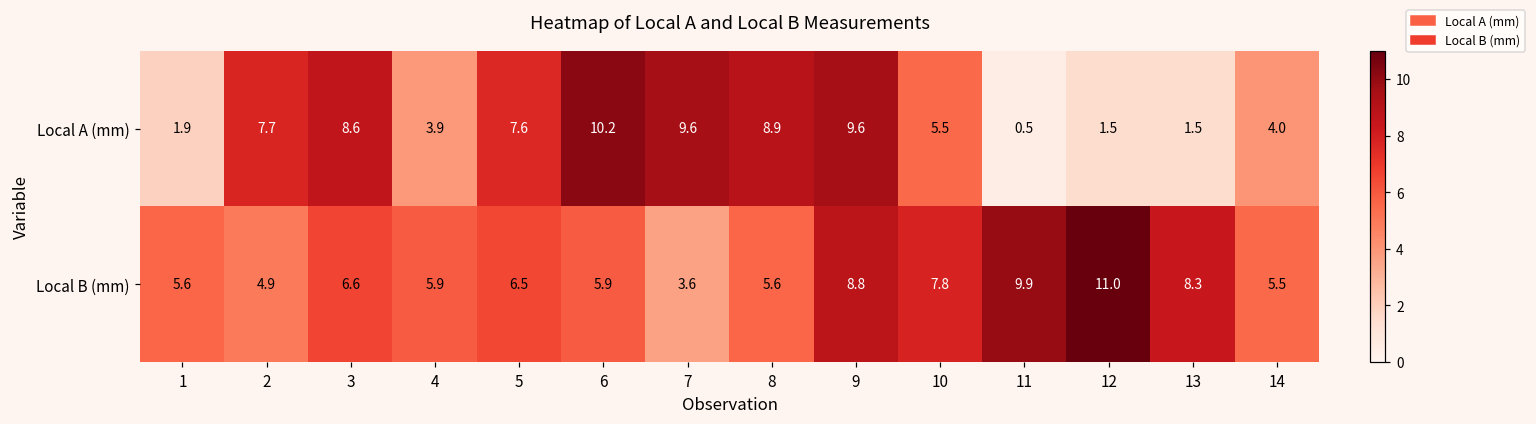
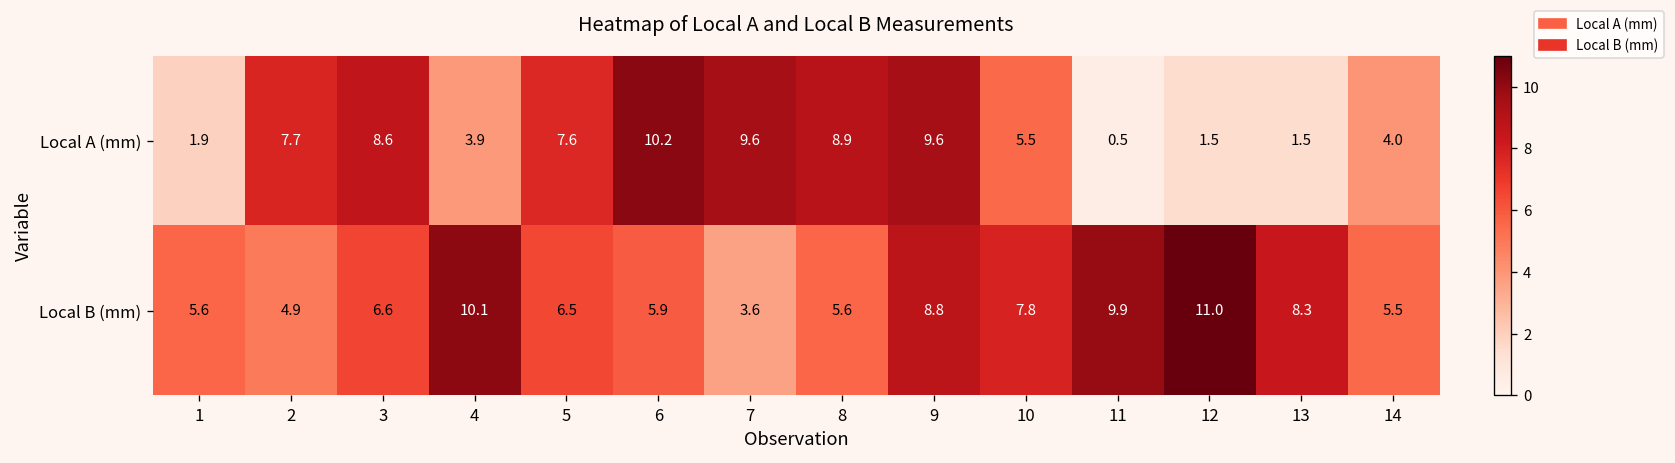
  {
    "Local A (mm)": {
      "1": 1.9,
      "2": 7.7,
      "3": 8.6,
      "4": 3.9,
      "5": 7.6,
      "6": 10.2,
      "7": 9.6,
      "8": 8.9,
      "9": 9.6,
      "10": 5.5,
      "11": 0.5,
      "12": 1.5,
      "13": 1.5,
      "14": 4.0
    },
    "Local B (mm)": {
      "1": 5.6,
      "2": 4.9,
      "3": 6.6,
-     "4": 5.9,
+     "4": 10.1,
      "5": 6.5,
      "6": 5.9,
      "7": 3.6,
      "8": 5.6,
      "9": 8.8,
      "10": 7.8,
      "11": 9.9,
      "12": 11.0,
      "13": 8.3,
      "14": 5.5
    }
  }
